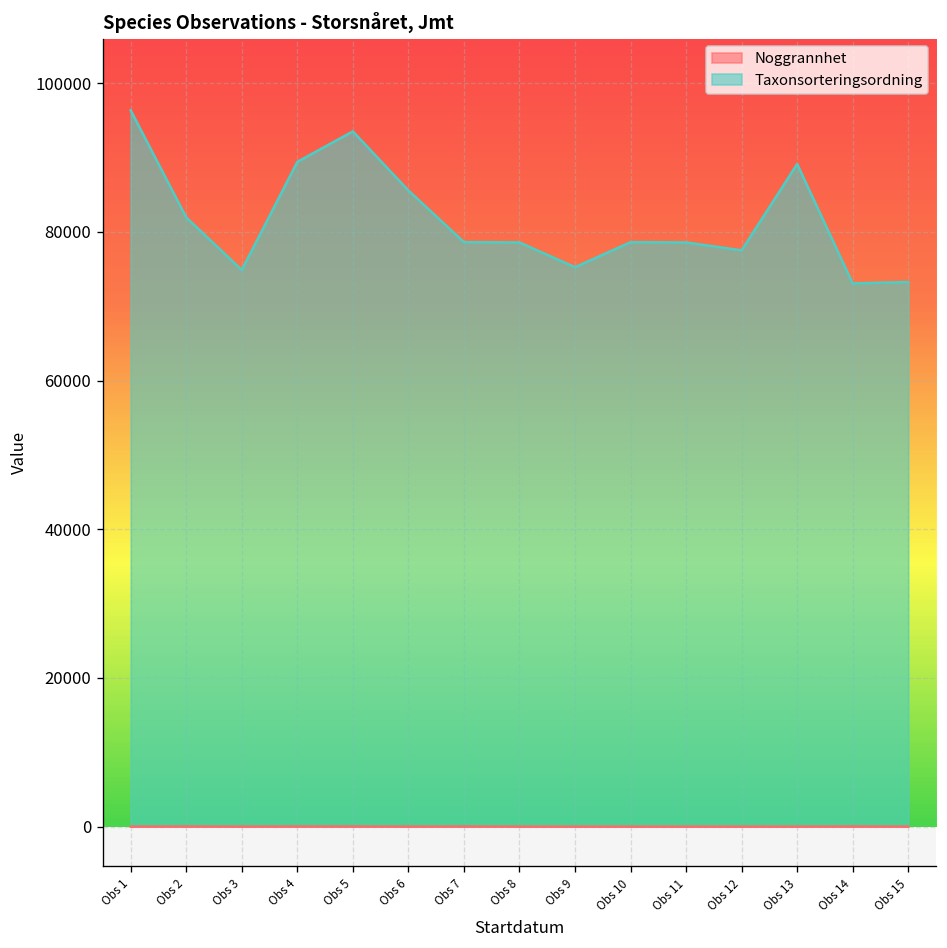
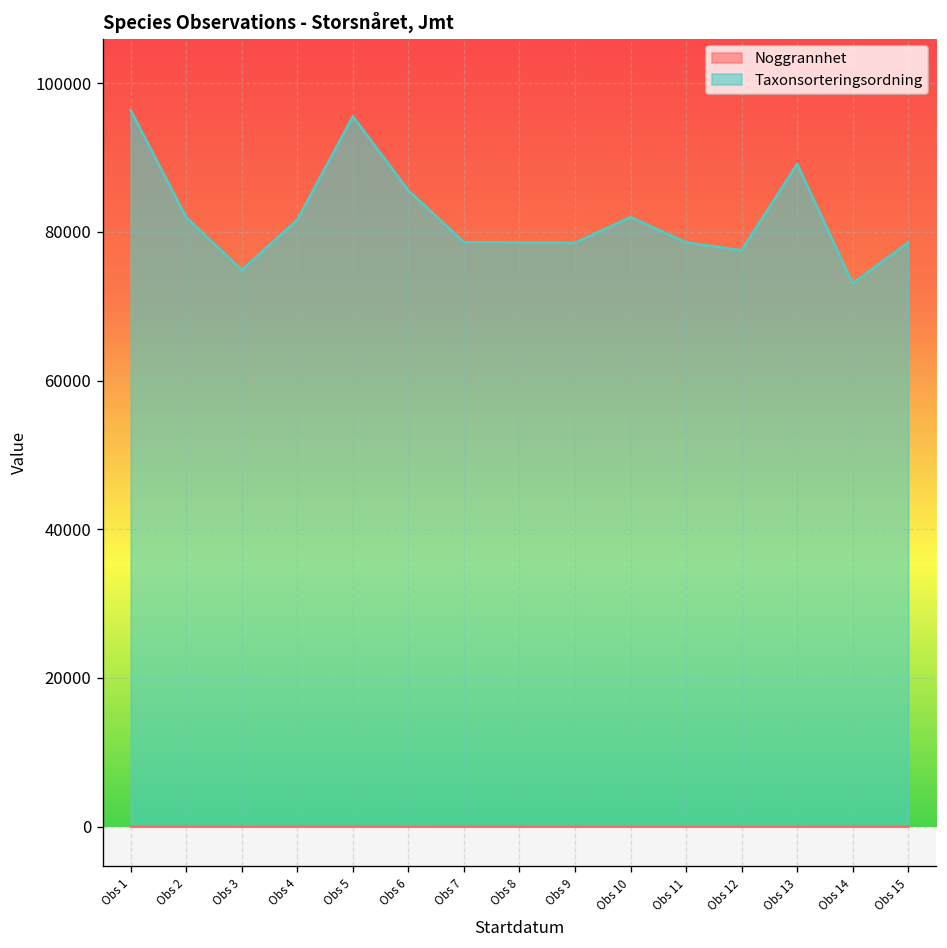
  {
    "Noggrannhet": {
      "Obs 1": 0,
      "Obs 2": 0,
      "Obs 3": 0,
      "Obs 4": 0,
      "Obs 5": 0,
      "Obs 6": 0,
      "Obs 7": 0,
      "Obs 8": 0,
      "Obs 9": 0,
      "Obs 10": 0,
      "Obs 11": 0,
      "Obs 12": 0,
      "Obs 13": 0,
      "Obs 14": 0,
      "Obs 15": 0
    },
    "Taxonsorteringsordning": {
      "Obs 1": 96000,
      "Obs 2": 82000,
      "Obs 3": 75000,
-     "Obs 4": 89000,
-     "Obs 5": 93000,
+     "Obs 4": 82000,
+     "Obs 5": 96000,
      "Obs 6": 86000,
      "Obs 7": 79000,
      "Obs 8": 79000,
-     "Obs 9": 75000,
-     "Obs 10": 79000,
+     "Obs 9": 79000,
+     "Obs 10": 82000,
      "Obs 11": 79000,
      "Obs 12": 78000,
      "Obs 13": 89000,
      "Obs 14": 73000,
-     "Obs 15": 73000
+     "Obs 15": 79000
    }
  }
